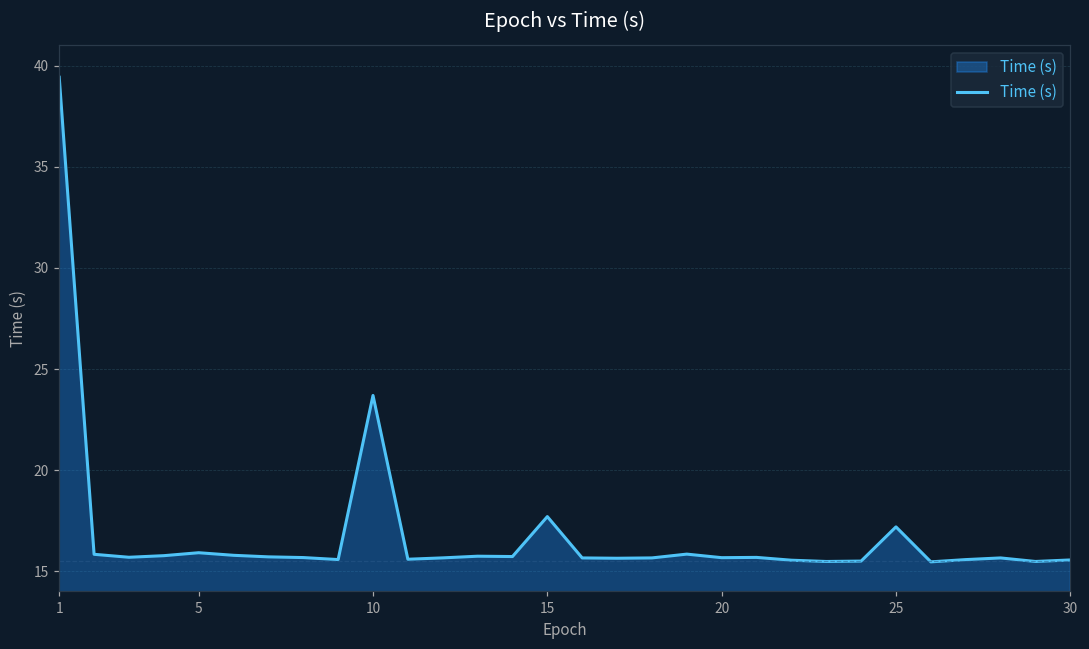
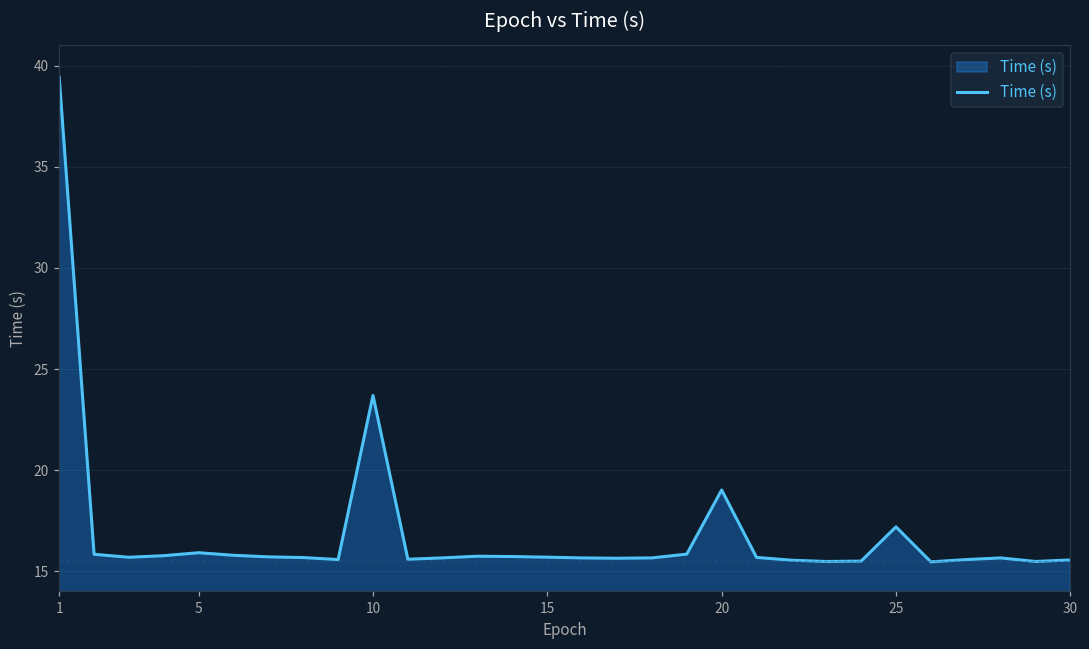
  {
    "1": 39.4,
    "5": 15.9,
    "10": 23.7,
-   "15": 17.7,
-   "20": 15.7,
+   "15": 15.7,
+   "20": 19.0,
    "25": 17.2,
    "30": 15.6
  }
